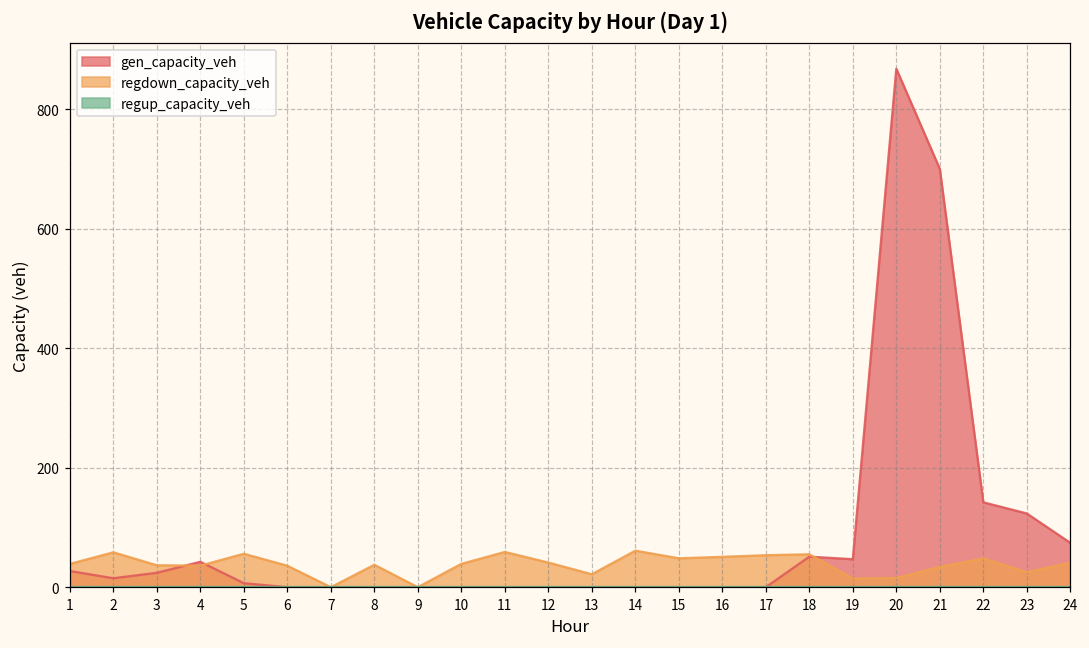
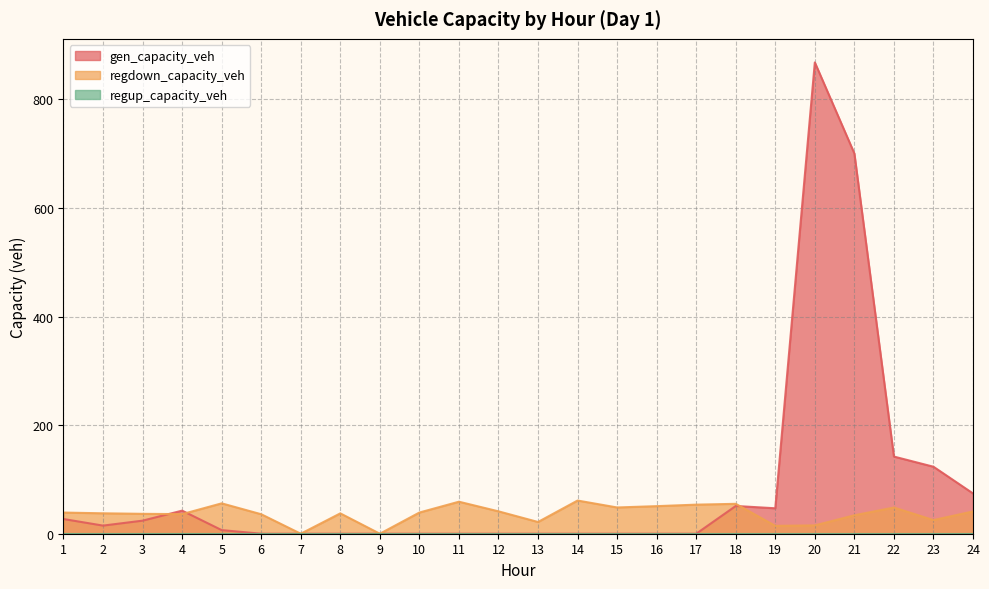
  {
    "gen_capacity_veh": {
      "1": 30,
      "2": 10,
      "3": 20,
      "4": 40,
      "5": 10,
      "19": 50,
      "20": 870,
      "21": 700,
      "22": 140,
      "23": 120,
      "24": 70
    },
    "regdown_capacity_veh": {
      "1": 40,
-     "2": 60,
+     "2": 40,
      "3": 40,
      "4": 40,
      "5": 60,
      "6": 40,
      "8": 40,
      "10": 40,
      "11": 60,
      "12": 40,
      "13": 20,
      "14": 60,
      "15": 50,
      "16": 50,
      "17": 50,
      "19": 10,
      "20": 20,
      "21": 30,
      "22": 50,
      "23": 30,
      "24": 40
    },
    "regup_capacity_veh": {
      "1": 0,
      "2": 0,
      "3": 0,
      "4": 0,
      "5": 0,
      "18": 0,
      "19": 0,
      "20": 0,
      "21": 0,
      "22": 0,
      "23": 0,
      "24": 0
    }
  }
